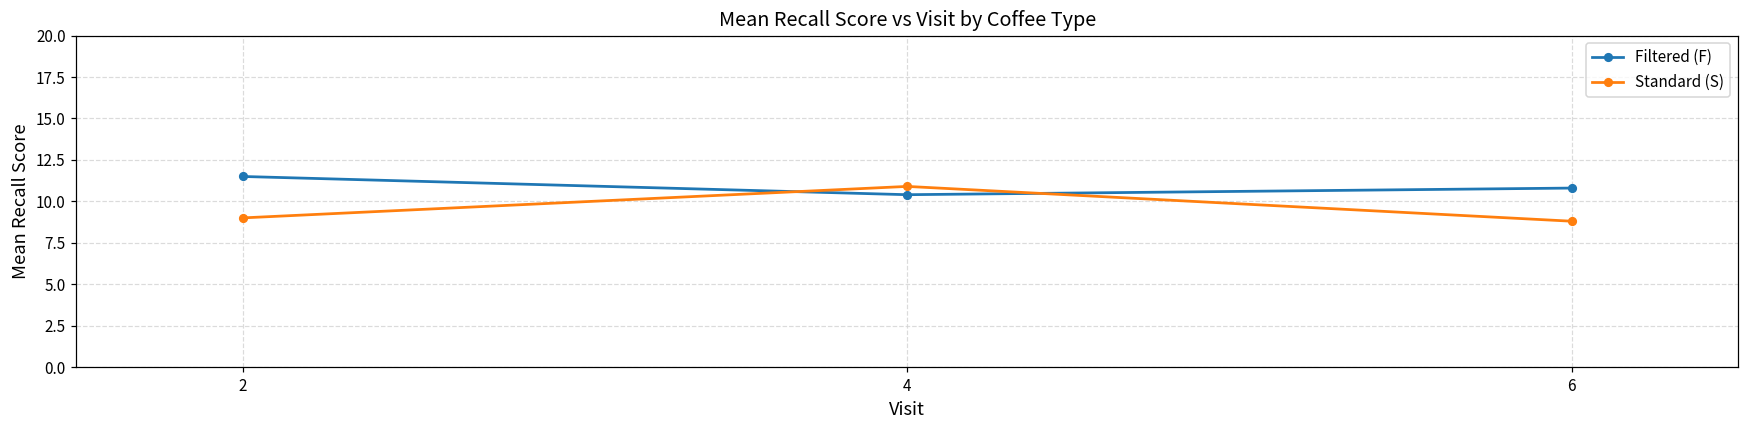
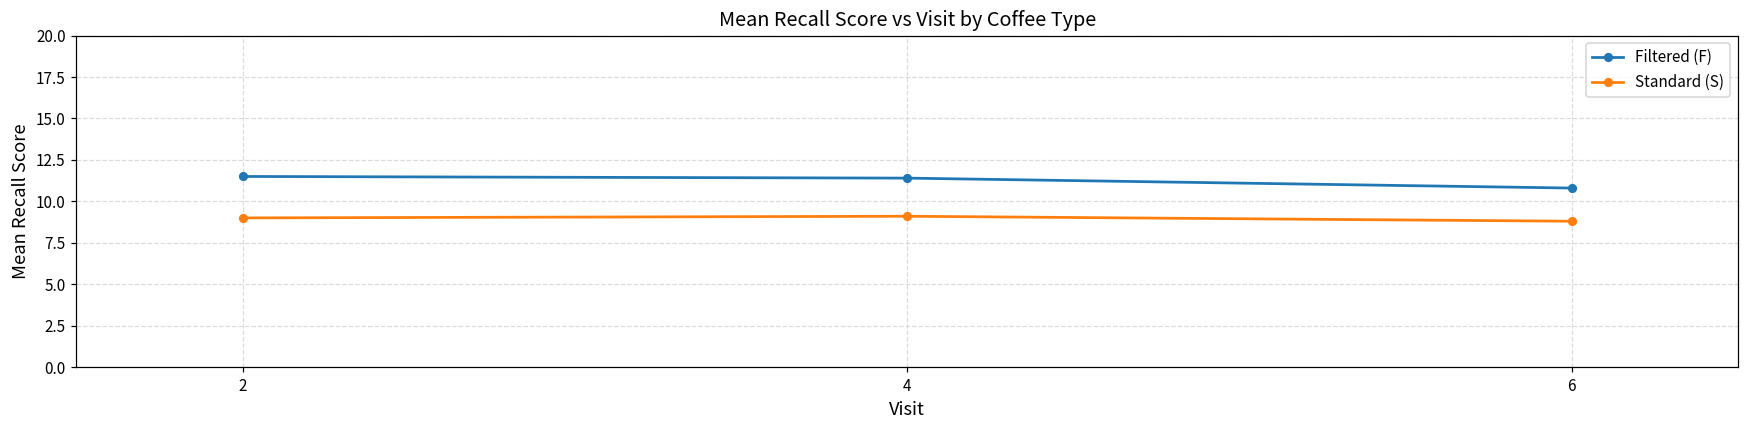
  {
    "Filtered (F)": {
      "2": 11.5,
-     "4": 10.4,
+     "4": 11.4,
      "6": 10.8
    },
    "Standard (S)": {
      "2": 9.0,
-     "4": 10.9,
+     "4": 9.1,
      "6": 8.8
    }
  }
